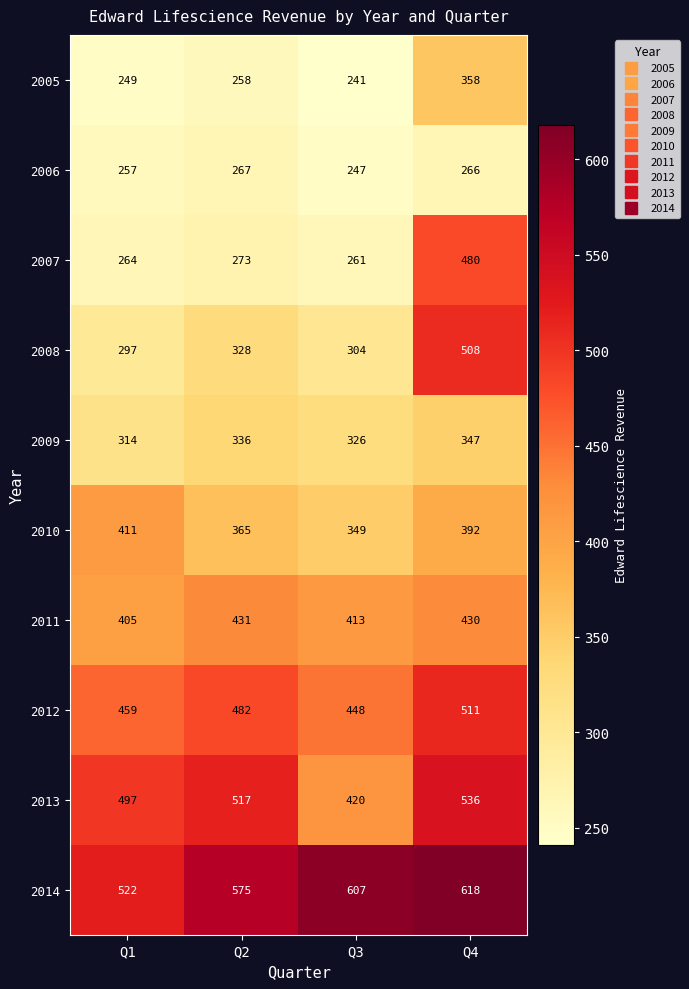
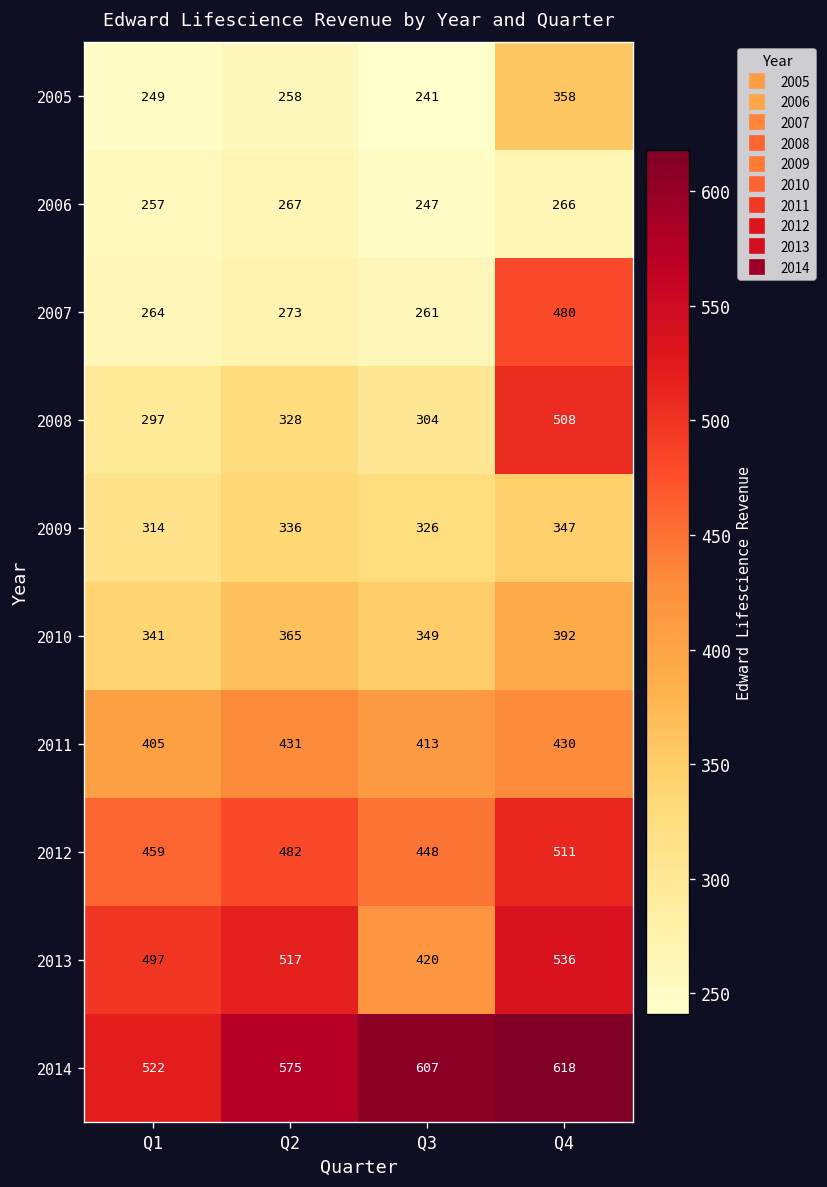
  {
    "2005": {
      "Q1": 249,
      "Q2": 258,
      "Q3": 241,
      "Q4": 358
    },
    "2006": {
      "Q1": 257,
      "Q2": 267,
      "Q3": 247,
      "Q4": 266
    },
    "2007": {
      "Q1": 264,
      "Q2": 273,
      "Q3": 261,
      "Q4": 480
    },
    "2008": {
      "Q1": 297,
      "Q2": 328,
      "Q3": 304,
      "Q4": 508
    },
    "2009": {
      "Q1": 314,
      "Q2": 336,
      "Q3": 326,
      "Q4": 347
    },
    "2010": {
-     "Q1": 411,
+     "Q1": 341,
      "Q2": 365,
      "Q3": 349,
      "Q4": 392
    },
    "2011": {
      "Q1": 405,
      "Q2": 431,
      "Q3": 413,
      "Q4": 430
    },
    "2012": {
      "Q1": 459,
      "Q2": 482,
      "Q3": 448,
      "Q4": 511
    },
    "2013": {
      "Q1": 497,
      "Q2": 517,
      "Q3": 420,
      "Q4": 536
    },
    "2014": {
      "Q1": 522,
      "Q2": 575,
      "Q3": 607,
      "Q4": 618
    }
  }
